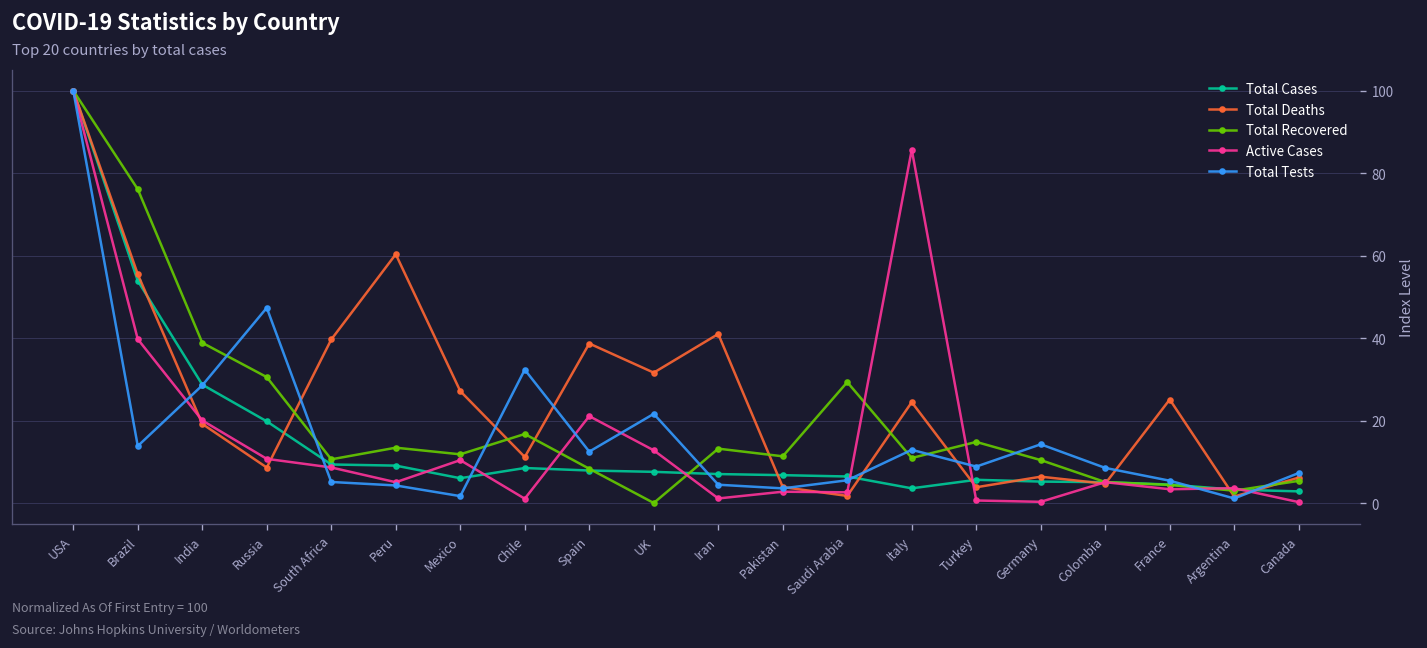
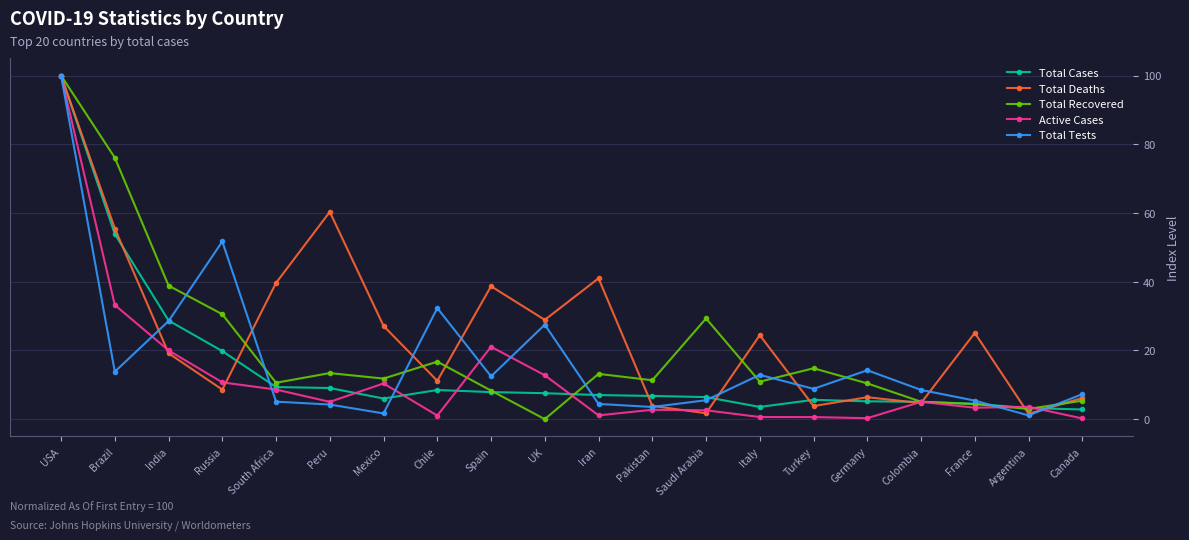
  {
    "Total Cases": {
      "Brazil": 54,
      "Russia": 20,
      "Peru": 9,
      "Mexico": 6,
      "Chile": 8,
      "UK": 8,
      "Iran": 7,
      "Pakistan": 7,
      "Saudi Arabia": 6,
      "Italy": 4,
      "Turkey": 6,
      "Germany": 5,
      "Canada": 3
    },
    "Total Deaths": {
      "Brazil": 55,
      "India": 19,
      "Russia": 9,
      "South Africa": 40,
      "Peru": 60,
      "Mexico": 27,
      "Chile": 11,
      "Spain": 39,
-     "UK": 32,
+     "UK": 29,
      "Iran": 41,
      "Saudi Arabia": 2,
      "Italy": 24,
      "Turkey": 4,
      "Germany": 6,
      "France": 25,
      "Canada": 6
    },
    "Total Recovered": {
      "Brazil": 76,
      "India": 39,
      "Russia": 31,
      "South Africa": 11,
      "Peru": 13,
      "Mexico": 12,
      "Chile": 17,
      "UK": 0,
      "Iran": 13,
      "Pakistan": 11,
      "Saudi Arabia": 29,
      "Italy": 11,
      "Turkey": 15,
      "Germany": 10,
      "Canada": 5
    },
    "Active Cases": {
-     "Brazil": 40,
+     "Brazil": 33,
      "India": 20,
      "Russia": 11,
      "Peru": 5,
      "Mexico": 10,
      "Chile": 1,
      "Spain": 21,
      "UK": 13,
      "Iran": 1,
      "Pakistan": 3,
      "Saudi Arabia": 3,
-     "Italy": 86,
+     "Italy": 1,
      "Turkey": 1,
      "Germany": 0,
      "France": 3,
      "Canada": 0
    },
    "Total Tests": {
      "Brazil": 14,
-     "Russia": 47,
+     "Russia": 52,
      "South Africa": 5,
      "Peru": 4,
      "Mexico": 2,
      "Chile": 32,
      "Spain": 12,
-     "UK": 22,
+     "UK": 28,
      "Iran": 4,
      "Saudi Arabia": 6,
      "Italy": 13,
      "Turkey": 9,
      "Germany": 14,
      "Colombia": 9,
      "France": 5,
      "Canada": 7
    }
  }
